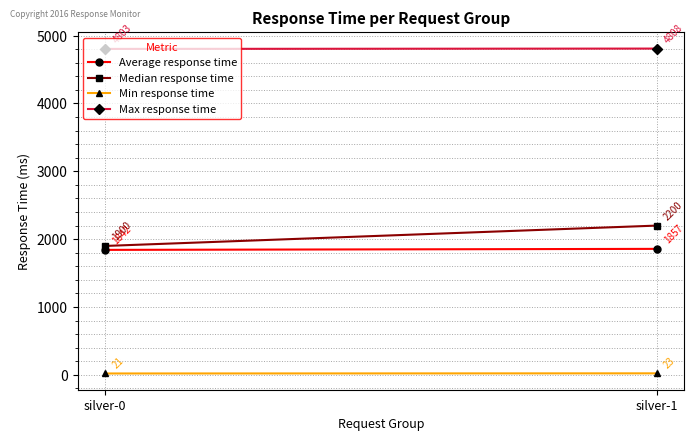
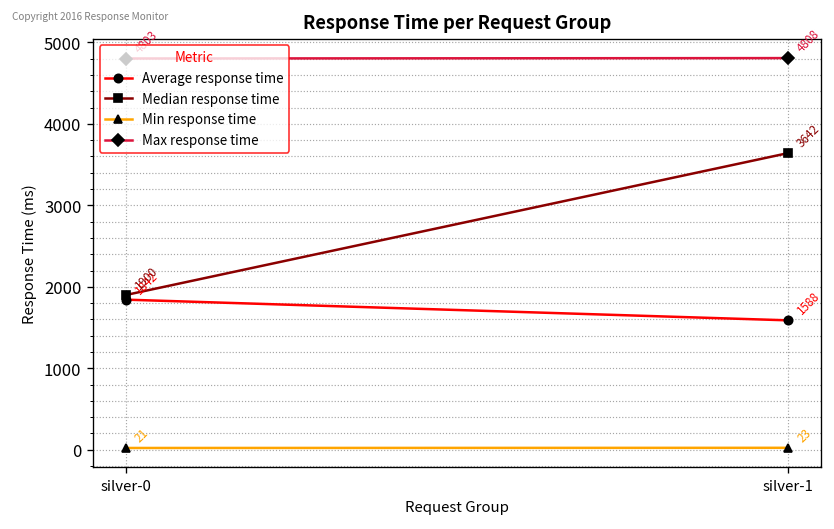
  {
    "Average response time": {
-     "silver-1": 1857
+     "silver-1": 1588
    },
    "Median response time": {
-     "silver-1": 2200
+     "silver-1": 3642
    },
    "Min response time": {
      "silver-0": 21,
      "silver-1": 23
    },
    "Max response time": {
      "silver-1": 4808
    }
  }
